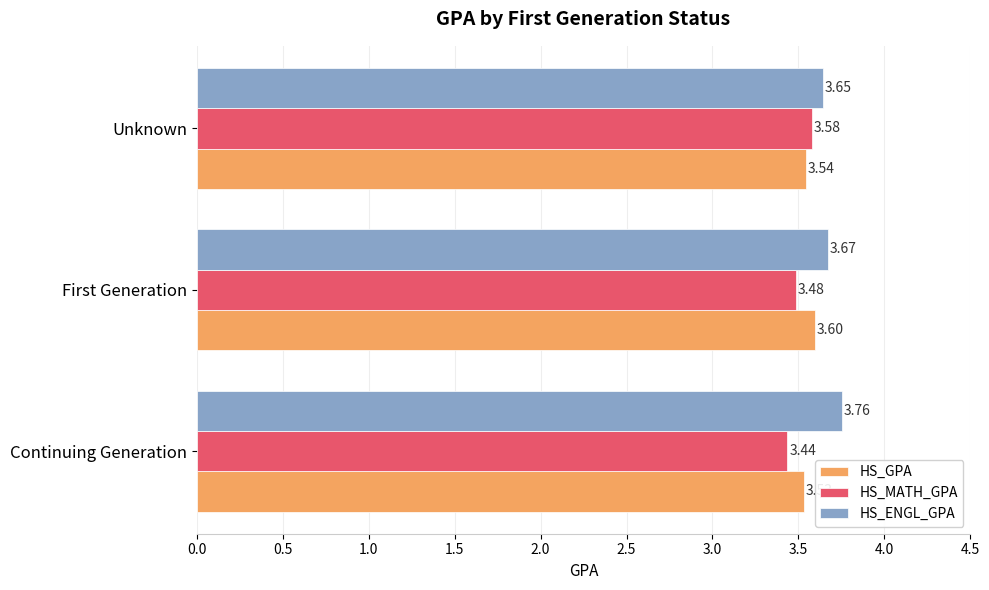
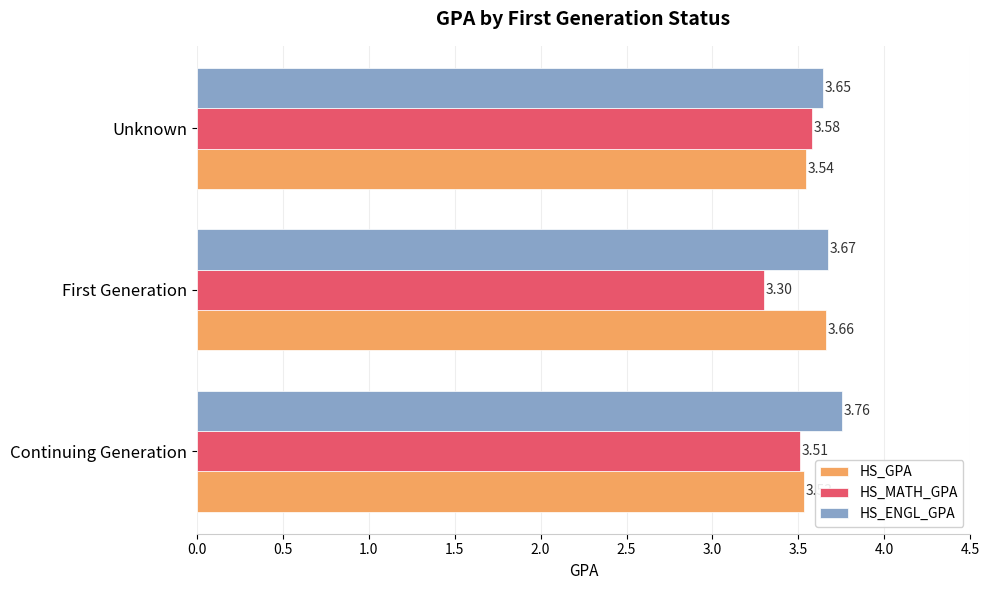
  {
    "HS_GPA": {
      "Unknown": 3.54,
-     "First Generation": 3.60
+     "First Generation": 3.66
    },
    "HS_MATH_GPA": {
      "Unknown": 3.58,
-     "First Generation": 3.48,
-     "Continuing Generation": 3.44
+     "First Generation": 3.30,
+     "Continuing Generation": 3.51
    },
    "HS_ENGL_GPA": {
      "Unknown": 3.65,
      "First Generation": 3.67,
      "Continuing Generation": 3.76
    }
  }
